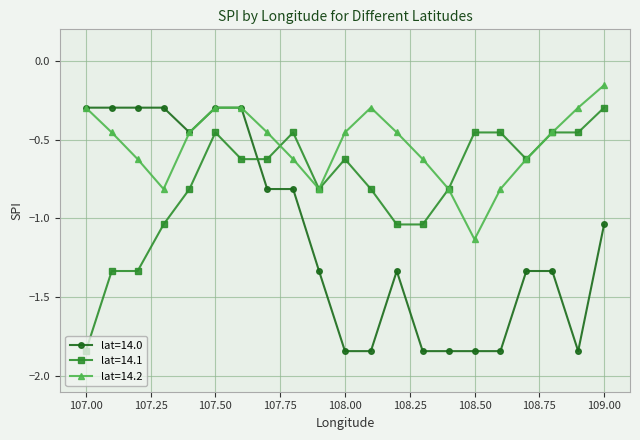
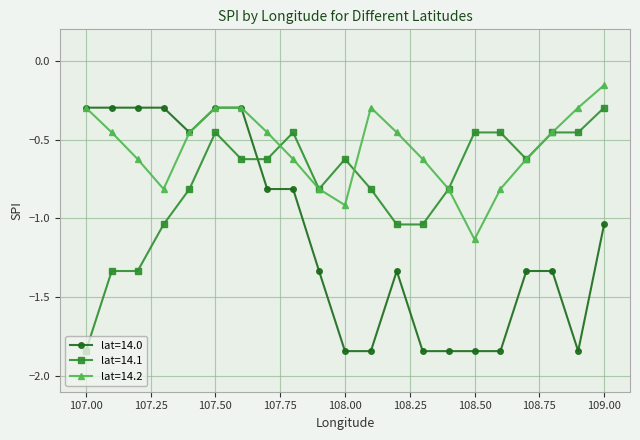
  {
    "lat=14.2": {
-     "108.00": -0.45,
+     "108.00": -0.92,
      "108.50": -1.13,
      "109.00": -0.15
    }
  }
